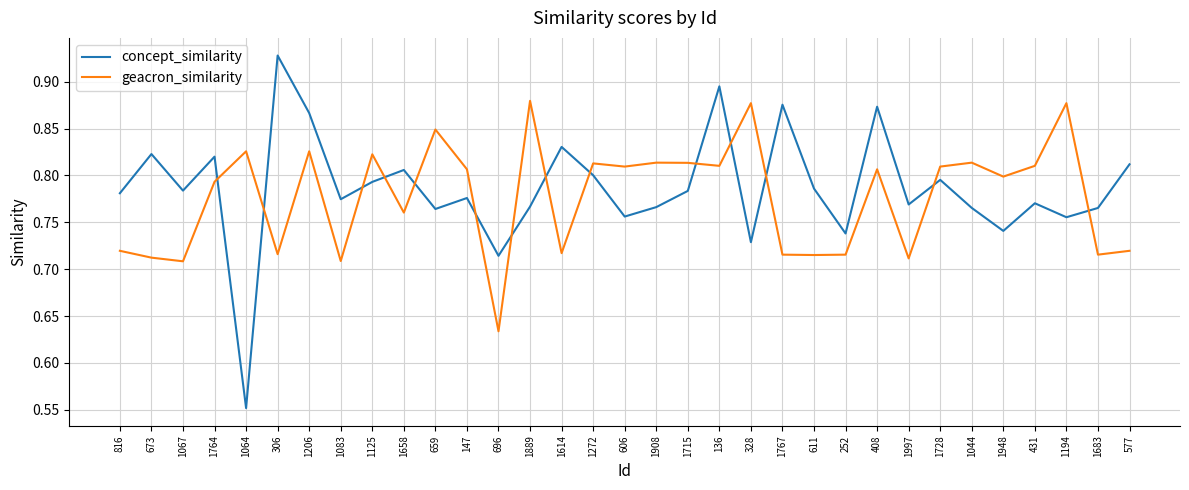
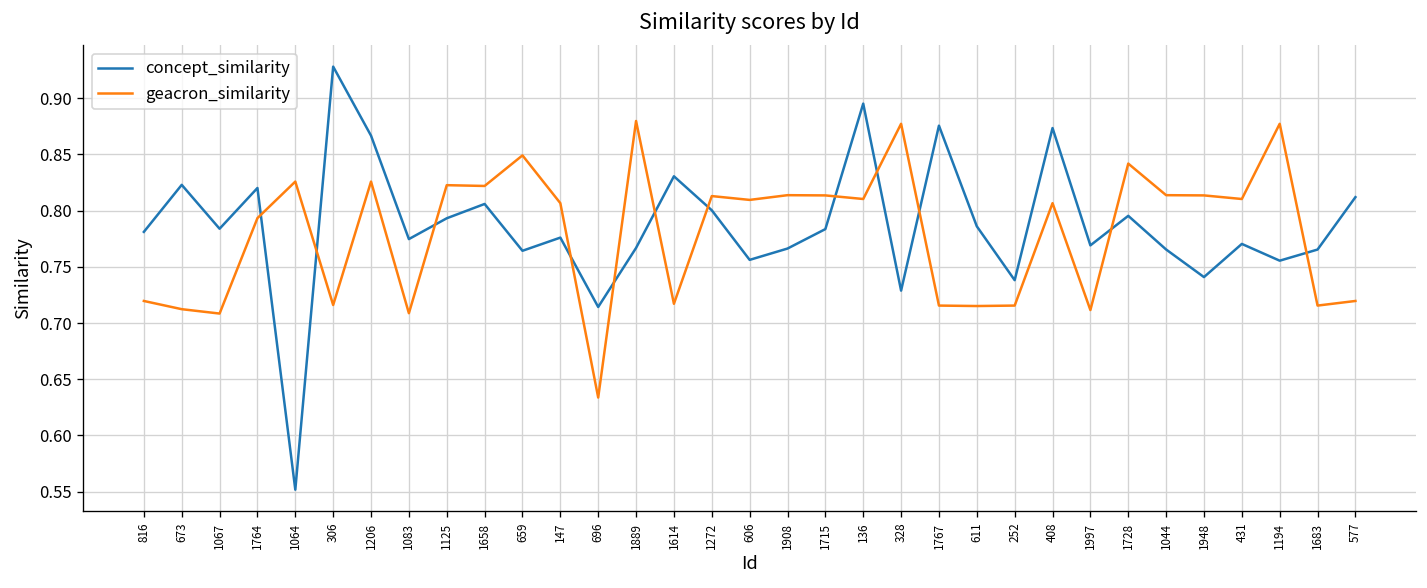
  {
    "concept_similarity": {
      "816": 0.78,
      "673": 0.82,
      "1067": 0.78,
      "1764": 0.82,
      "1064": 0.55,
      "306": 0.93,
      "1206": 0.87,
      "1083": 0.77,
      "1125": 0.79,
      "1658": 0.81,
      "659": 0.76,
      "147": 0.78,
      "696": 0.71,
      "1889": 0.77,
      "1614": 0.83,
      "1272": 0.80,
      "606": 0.76,
      "1908": 0.77,
      "1715": 0.78,
      "136": 0.90,
      "328": 0.73,
      "1767": 0.88,
      "611": 0.79,
      "252": 0.74,
      "408": 0.87,
      "1997": 0.77,
      "1728": 0.80,
      "1044": 0.77,
      "1948": 0.74,
      "431": 0.77,
      "1194": 0.76,
      "1683": 0.77,
      "577": 0.81
    },
    "geacron_similarity": {
      "816": 0.72,
      "673": 0.71,
      "1067": 0.71,
      "1764": 0.79,
      "1064": 0.83,
      "306": 0.72,
      "1206": 0.83,
      "1083": 0.71,
      "1125": 0.82,
-     "1658": 0.76,
+     "1658": 0.82,
      "659": 0.85,
      "147": 0.81,
      "696": 0.63,
      "1889": 0.88,
      "1614": 0.72,
      "1272": 0.81,
      "606": 0.81,
      "1908": 0.81,
      "1715": 0.81,
      "136": 0.81,
      "328": 0.88,
      "1767": 0.72,
      "611": 0.72,
      "252": 0.72,
      "408": 0.81,
      "1997": 0.71,
-     "1728": 0.81,
+     "1728": 0.84,
      "1044": 0.81,
-     "1948": 0.80,
+     "1948": 0.81,
      "431": 0.81,
      "1194": 0.88,
      "1683": 0.72,
      "577": 0.72
    }
  }
